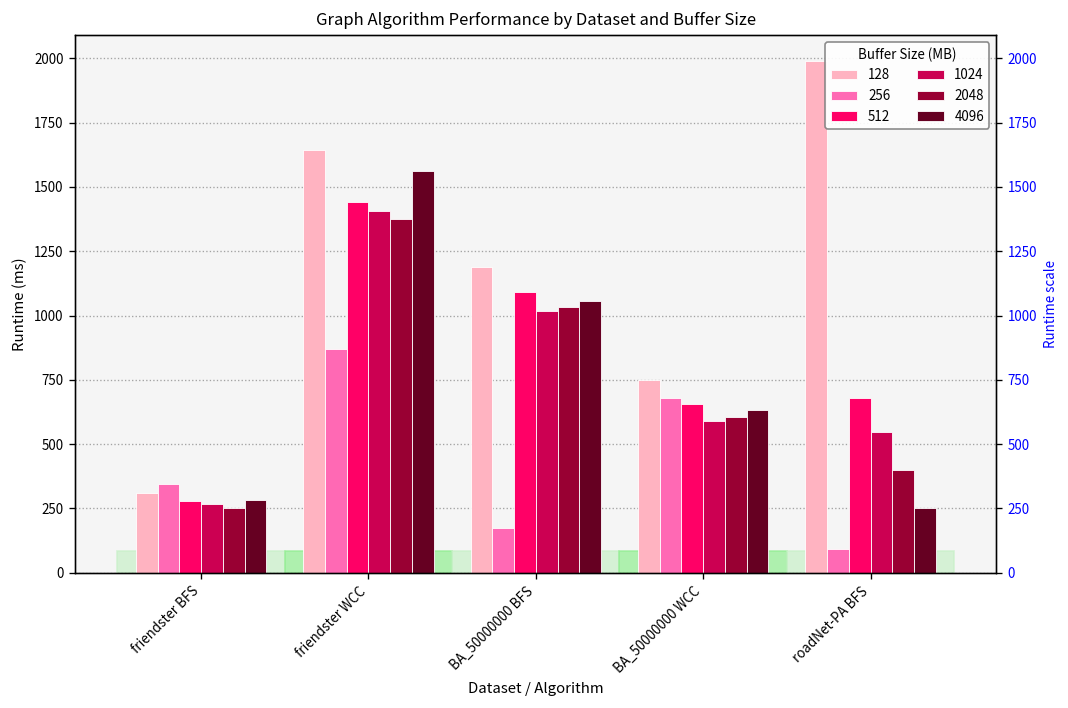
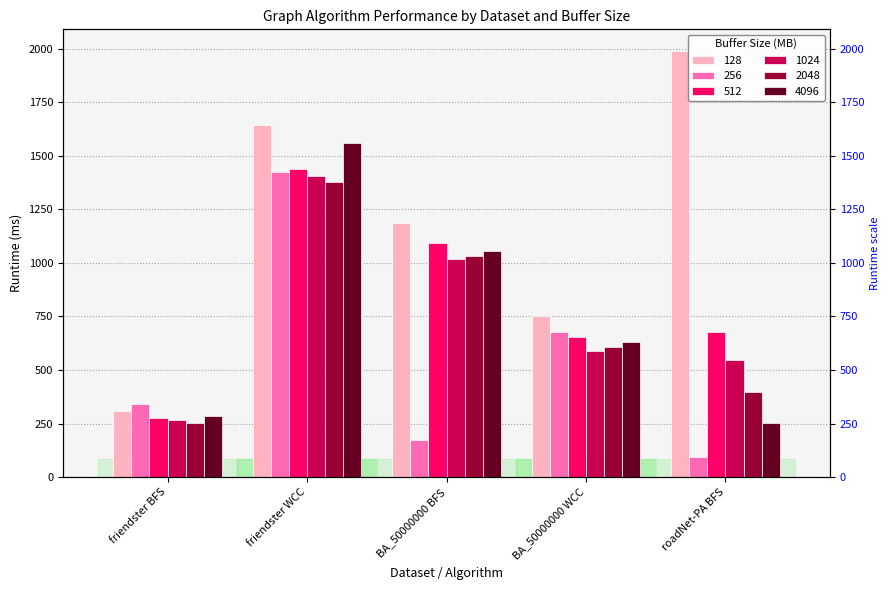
  {
    "128": {
      "friendster BFS": 310,
      "friendster WCC": 1640,
      "BA_50000000 BFS": 1190,
      "BA_50000000 WCC": 750,
      "roadNet-PA BFS": 1990
    },
    "256": {
      "friendster BFS": 340,
-     "friendster WCC": 870,
+     "friendster WCC": 1420,
      "BA_50000000 BFS": 170,
      "BA_50000000 WCC": 680,
      "roadNet-PA BFS": 90
    }
  }
